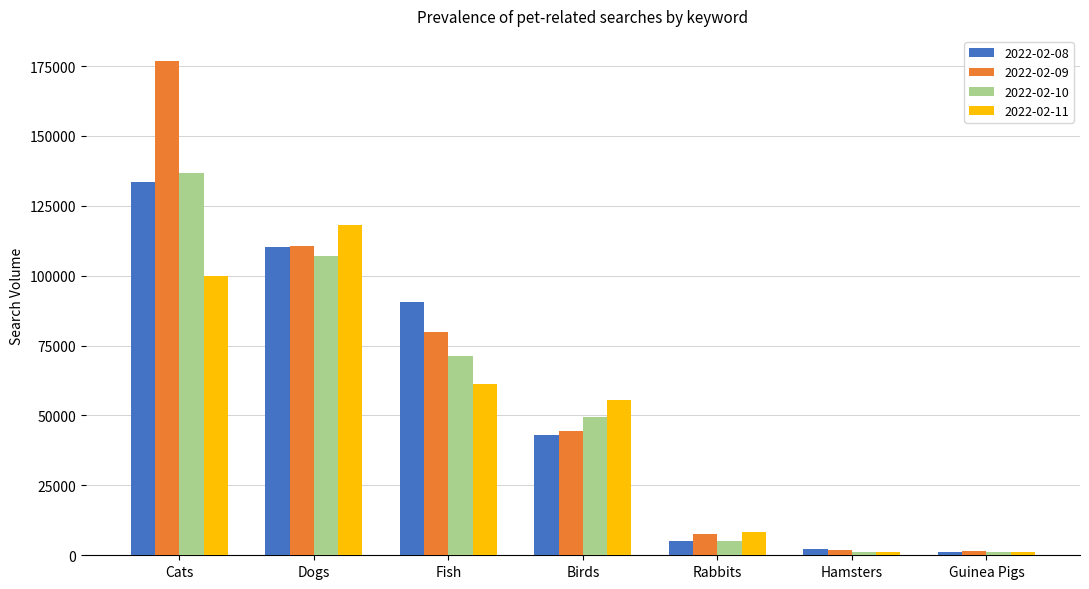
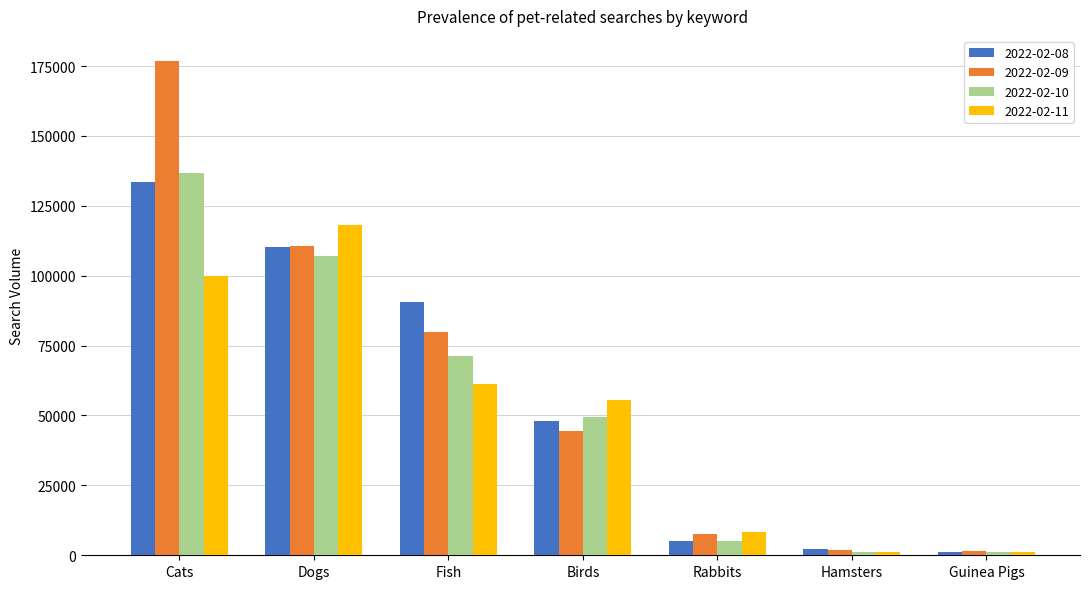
  {
    "2022-02-08": {
      "Cats": 133000,
      "Dogs": 110000,
      "Fish": 91000,
-     "Birds": 43000,
+     "Birds": 48000,
      "Rabbits": 5000,
      "Hamsters": 2000,
      "Guinea Pigs": 1000
    },
    "2022-02-09": {
      "Cats": 177000,
      "Dogs": 111000,
      "Fish": 80000,
      "Birds": 45000,
      "Rabbits": 8000,
      "Hamsters": 2000,
      "Guinea Pigs": 1000
    },
    "2022-02-10": {
      "Cats": 137000,
      "Dogs": 107000,
      "Fish": 71000,
      "Birds": 49000,
      "Rabbits": 5000,
      "Hamsters": 1000,
      "Guinea Pigs": 1000
    },
    "2022-02-11": {
      "Cats": 100000,
      "Dogs": 118000,
      "Fish": 61000,
      "Birds": 56000,
      "Rabbits": 8000,
      "Hamsters": 1000,
      "Guinea Pigs": 1000
    }
  }
